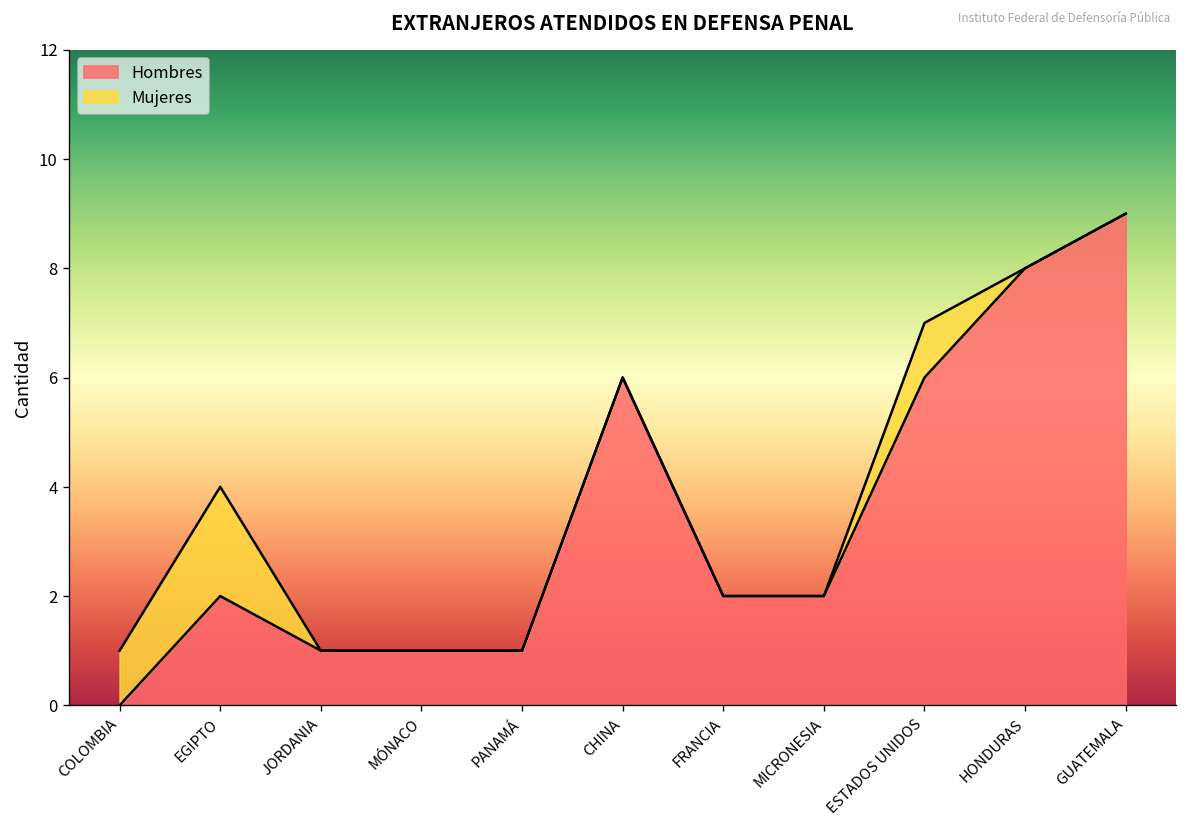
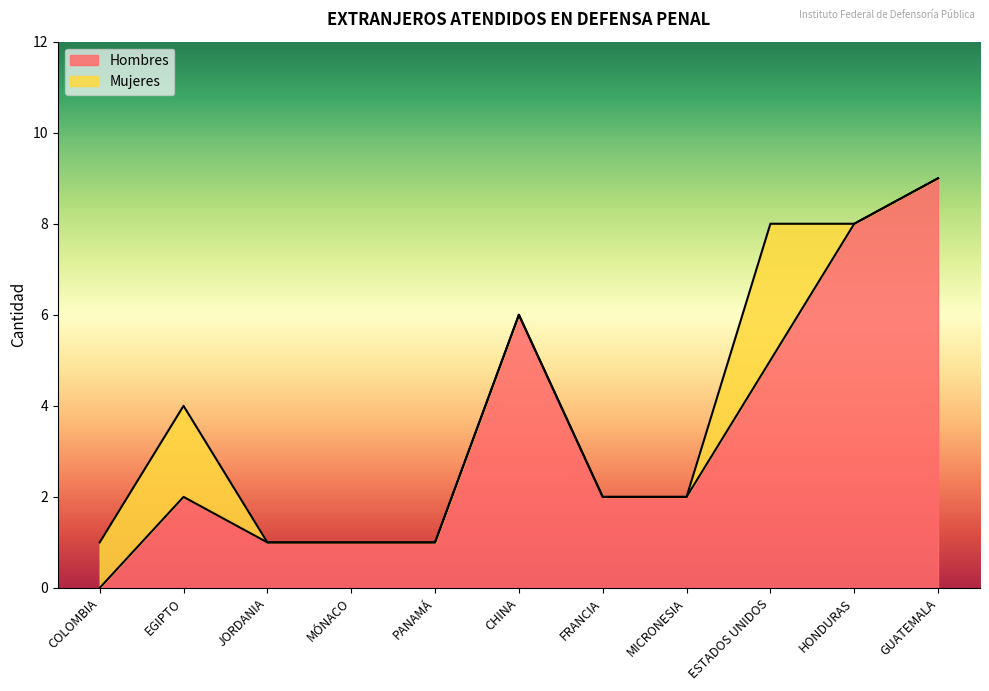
  {
    "Hombres": {
      "COLOMBIA": 0,
      "EGIPTO": 2,
-     "ESTADOS UNIDOS": 6
+     "ESTADOS UNIDOS": 5
    },
    "Mujeres": {
      "COLOMBIA": 1,
      "EGIPTO": 2,
-     "ESTADOS UNIDOS": 1
+     "ESTADOS UNIDOS": 3
    }
  }
